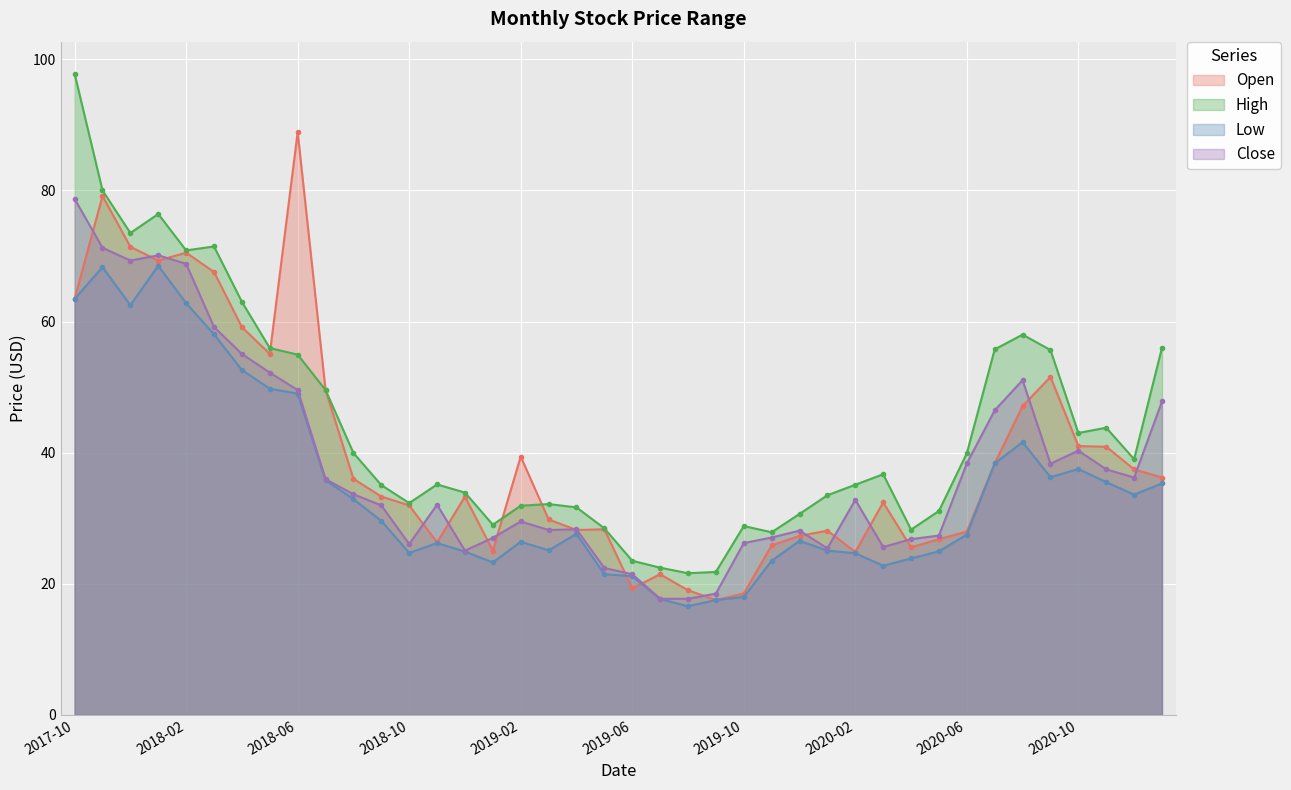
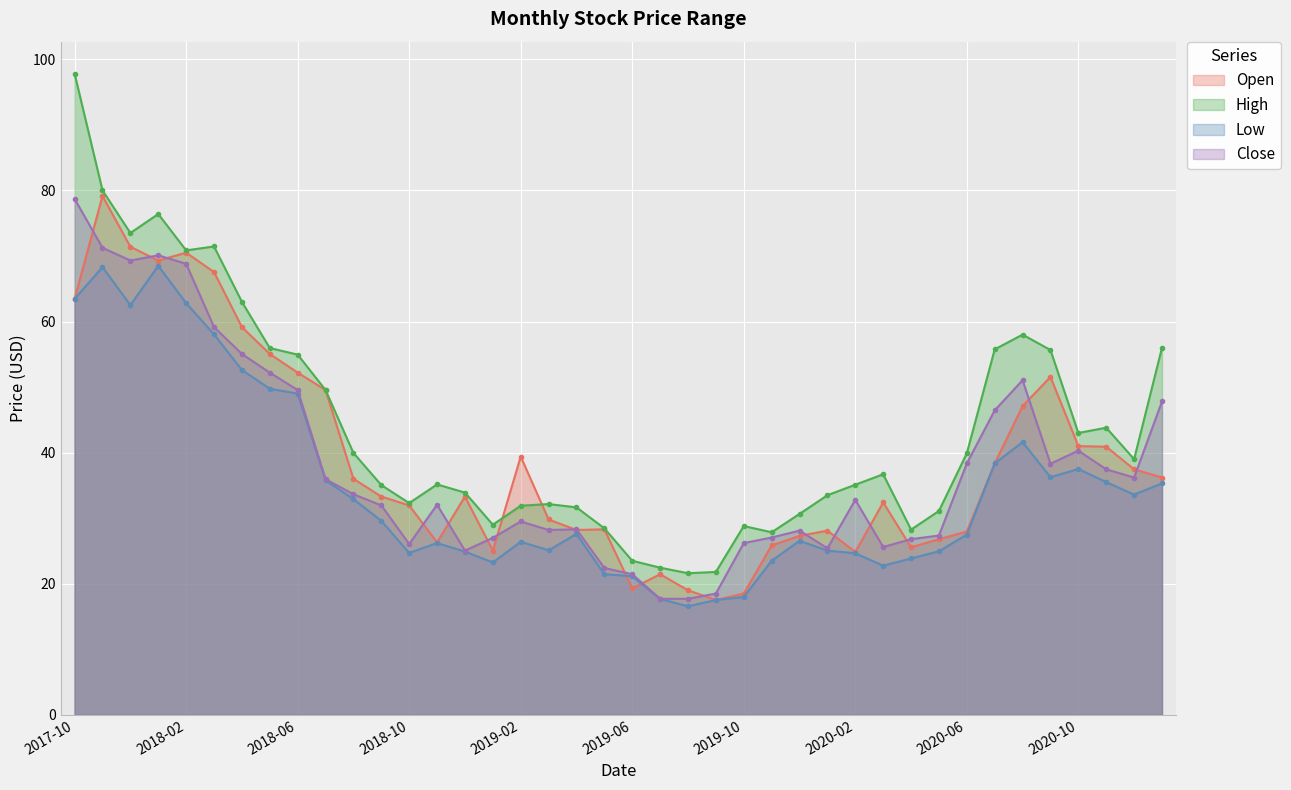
  {
    "Open": {
-     "2018-06": 89,
+     "2018-06": 52,
      "2019-02": 39,
      "2019-06": 19,
      "2019-10": 19,
      "2020-06": 28,
      "2020-10": 41
    }
  }
